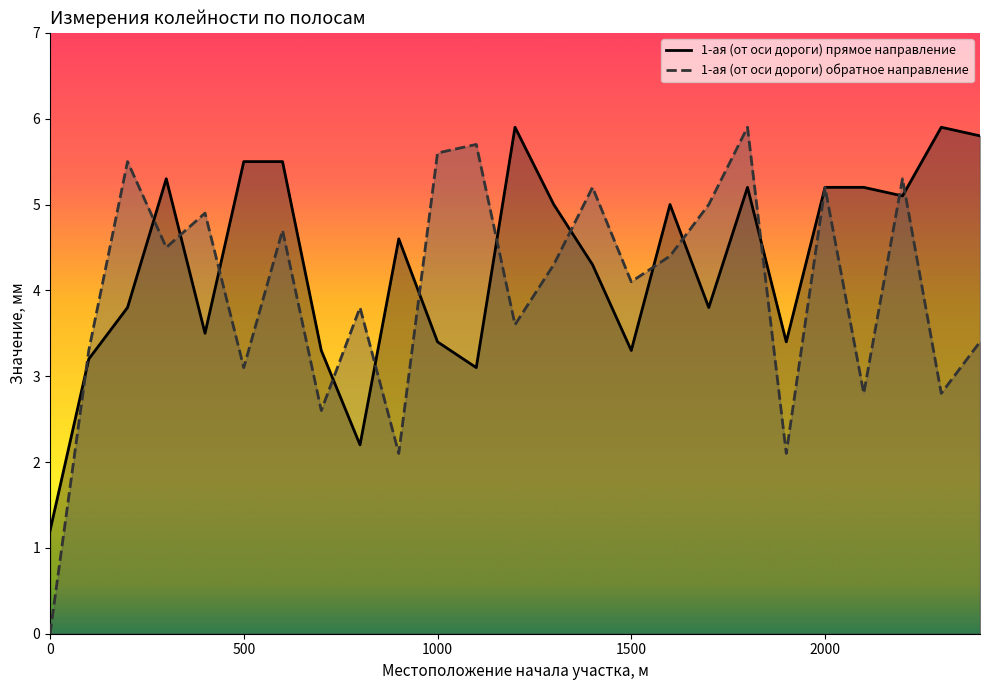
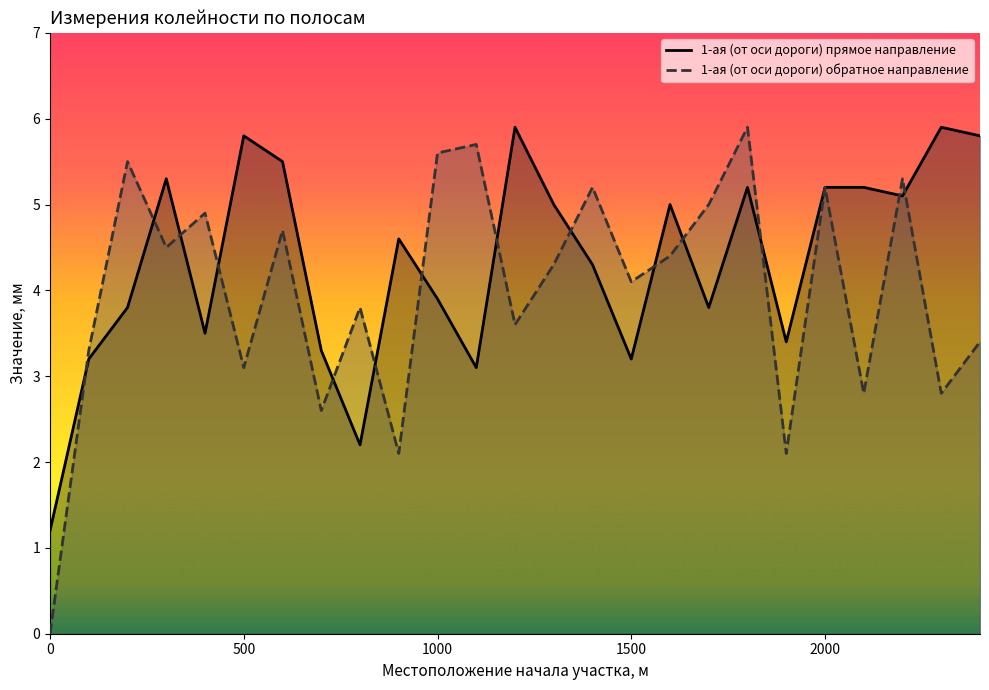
  {
    "1-ая (от оси дороги) прямое направление": {
      "0": 1.2,
-     "500": 5.5,
-     "1000": 3.4,
-     "1500": 3.3
+     "500": 5.8,
+     "1000": 3.9,
+     "1500": 3.2
    },
    "1-ая (от оси дороги) обратное направление": {
      "0": 0.0,
      "500": 3.1,
      "1000": 5.6,
      "1500": 4.1
    }
  }
